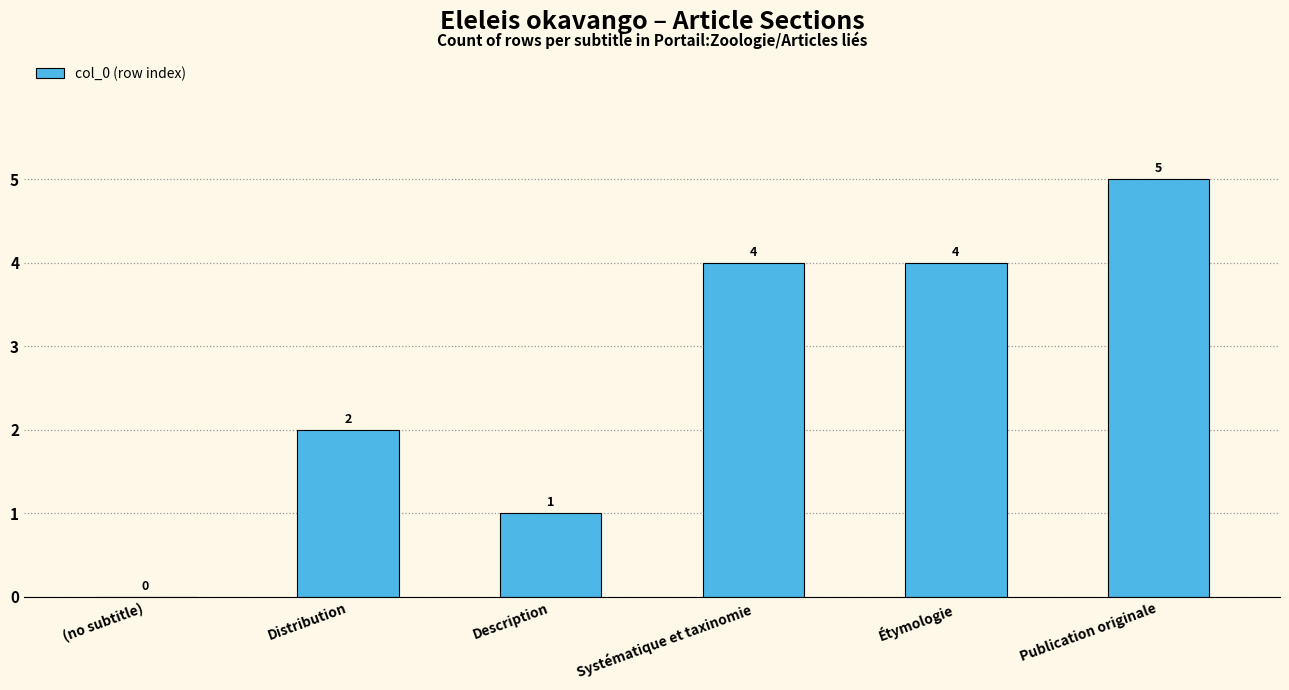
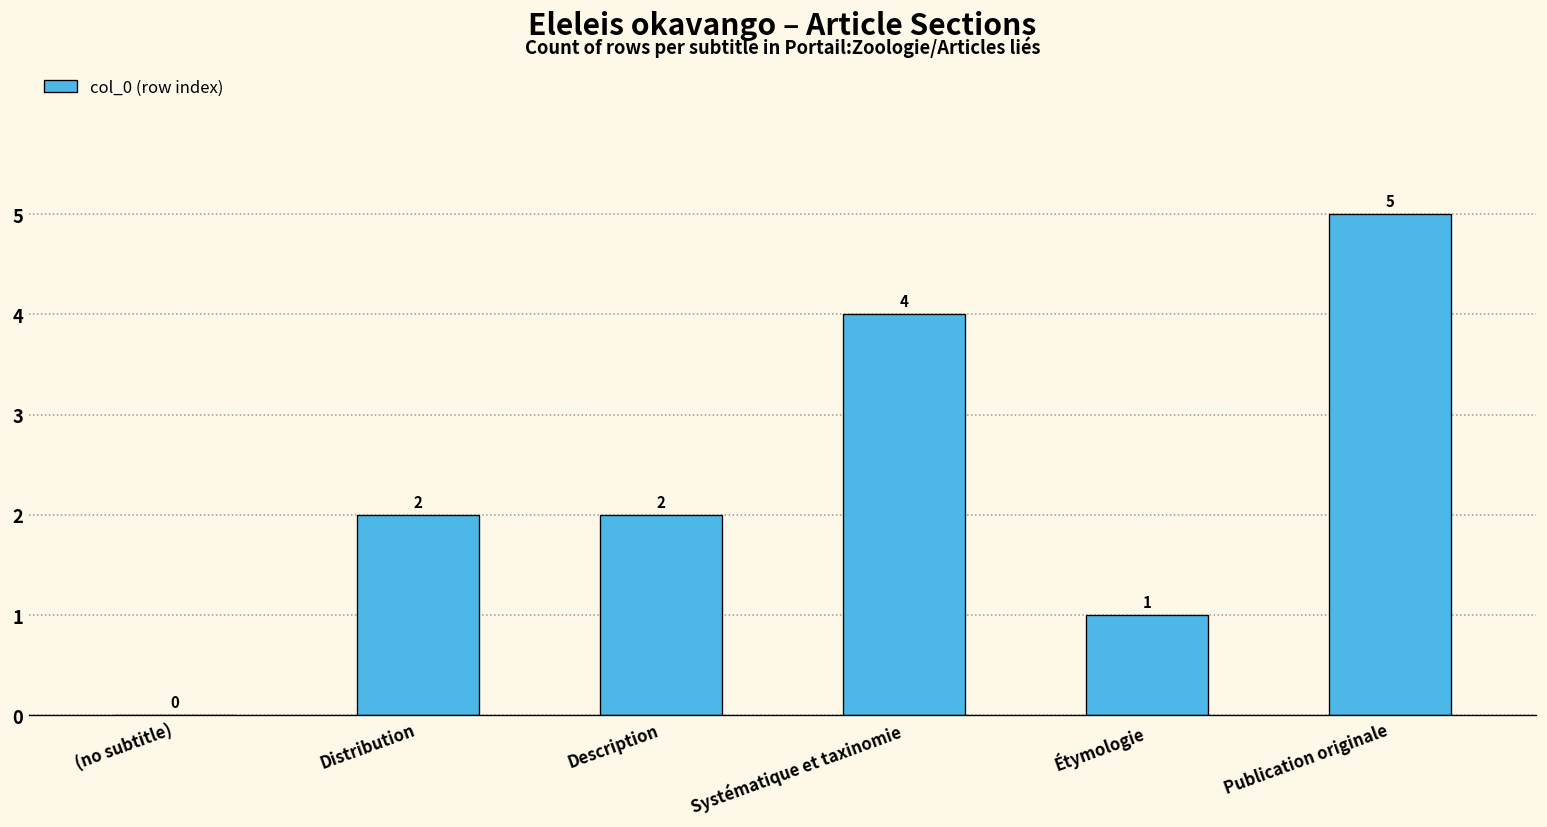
  {
    "(no subtitle)": 0,
    "Distribution": 2,
-   "Description": 1,
+   "Description": 2,
    "Systématique et taxinomie": 4,
-   "Étymologie": 4,
+   "Étymologie": 1,
    "Publication originale": 5
  }
